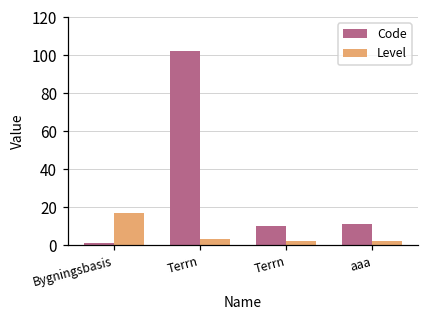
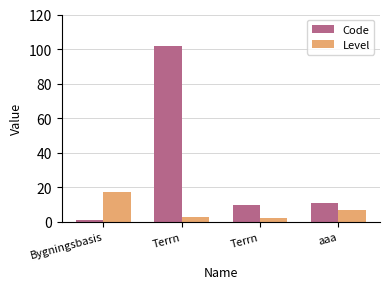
  {
    "Code": {
      "aaa": 11
    },
    "Level": {
      "Bygningsbasis": 17,
-     "aaa": 2
+     "aaa": 7
    }
  }
